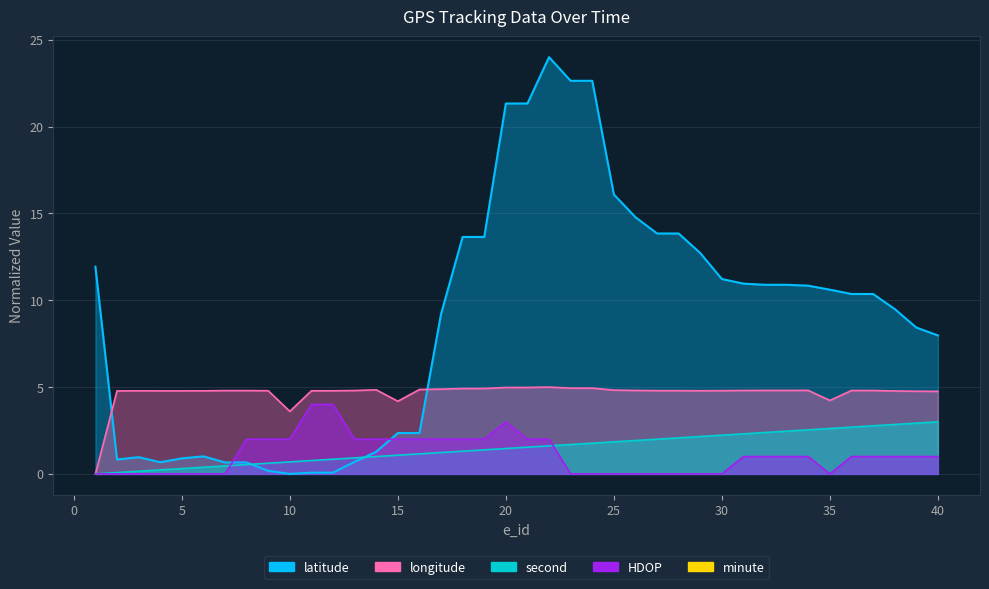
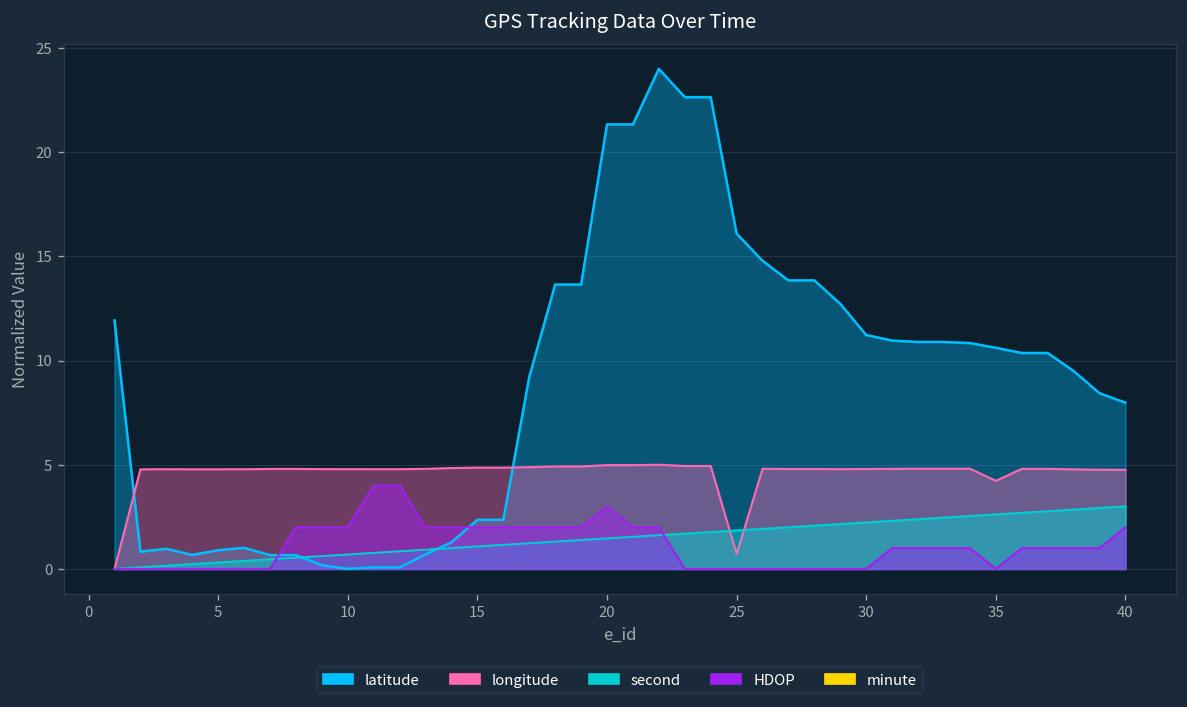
  {
    "longitude": {
      "5": 4.8,
-     "10": 3.6,
-     "15": 4.2,
+     "10": 4.8,
+     "15": 4.9,
      "20": 5.0,
-     "25": 4.8,
+     "25": 0.7,
      "30": 4.8,
      "35": 4.2,
      "40": 4.8
    },
    "HDOP": {
      "5": 0.0,
      "10": 2.0,
      "15": 2.0,
      "20": 3.0,
      "25": 0.0,
      "30": 0.0,
      "35": 0.0,
-     "40": 1.0
+     "40": 2.0
    }
  }
